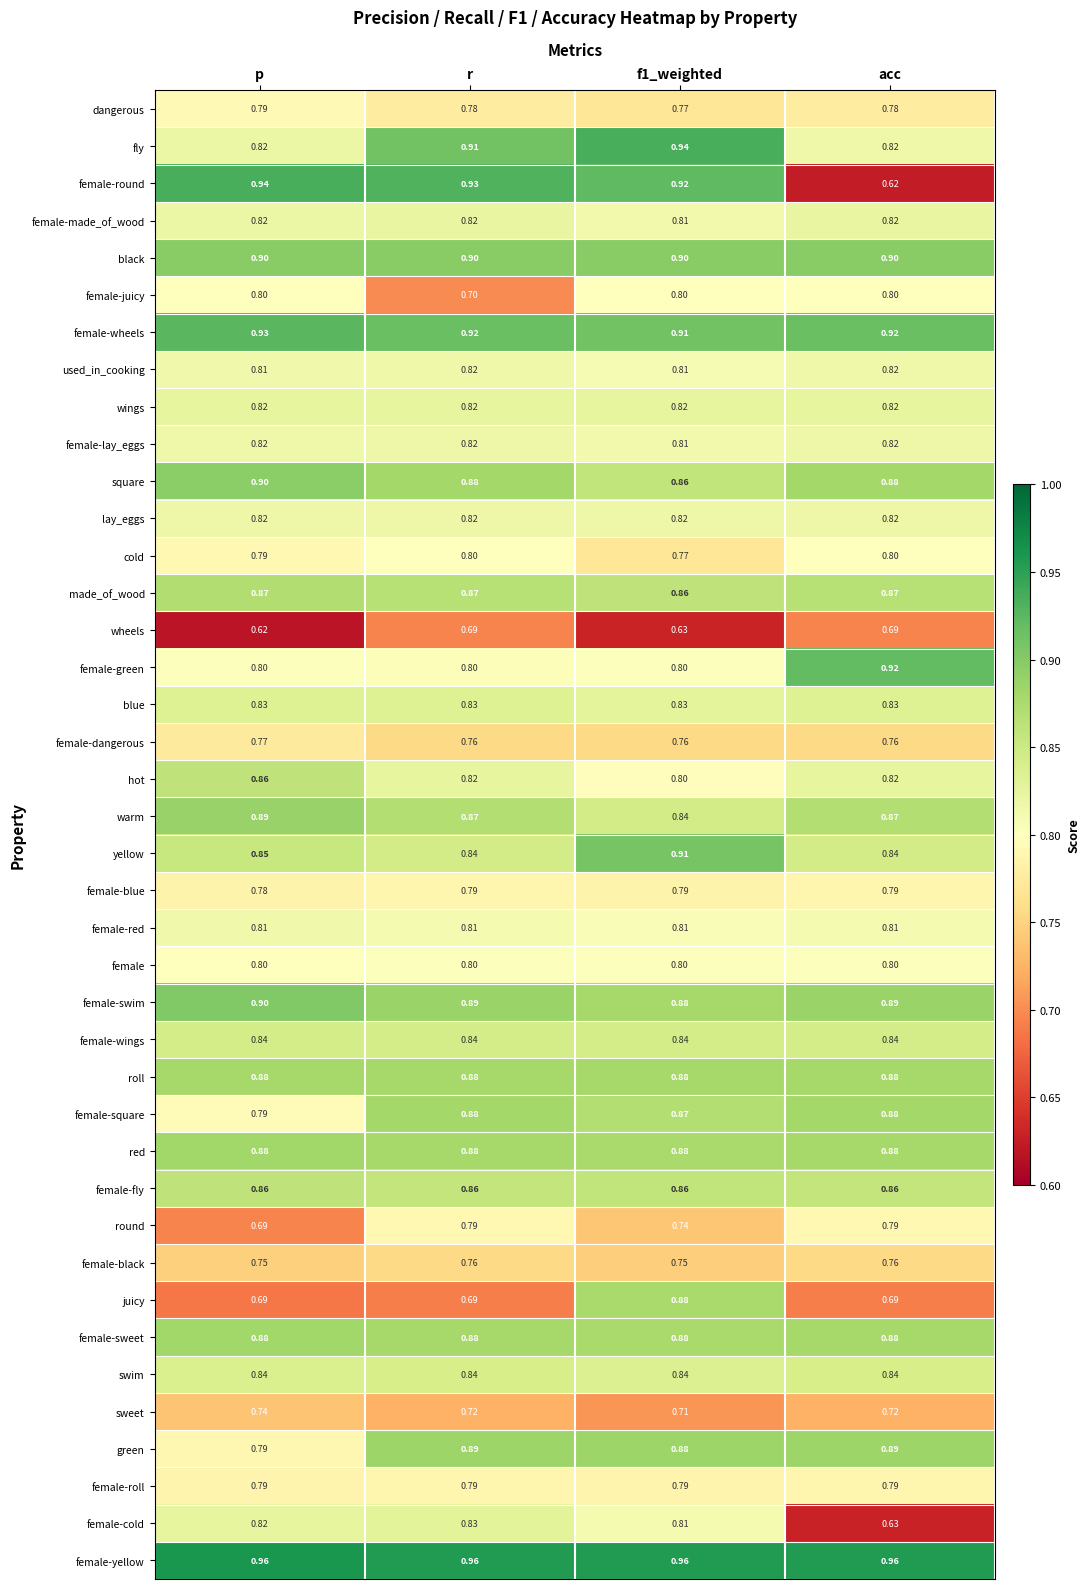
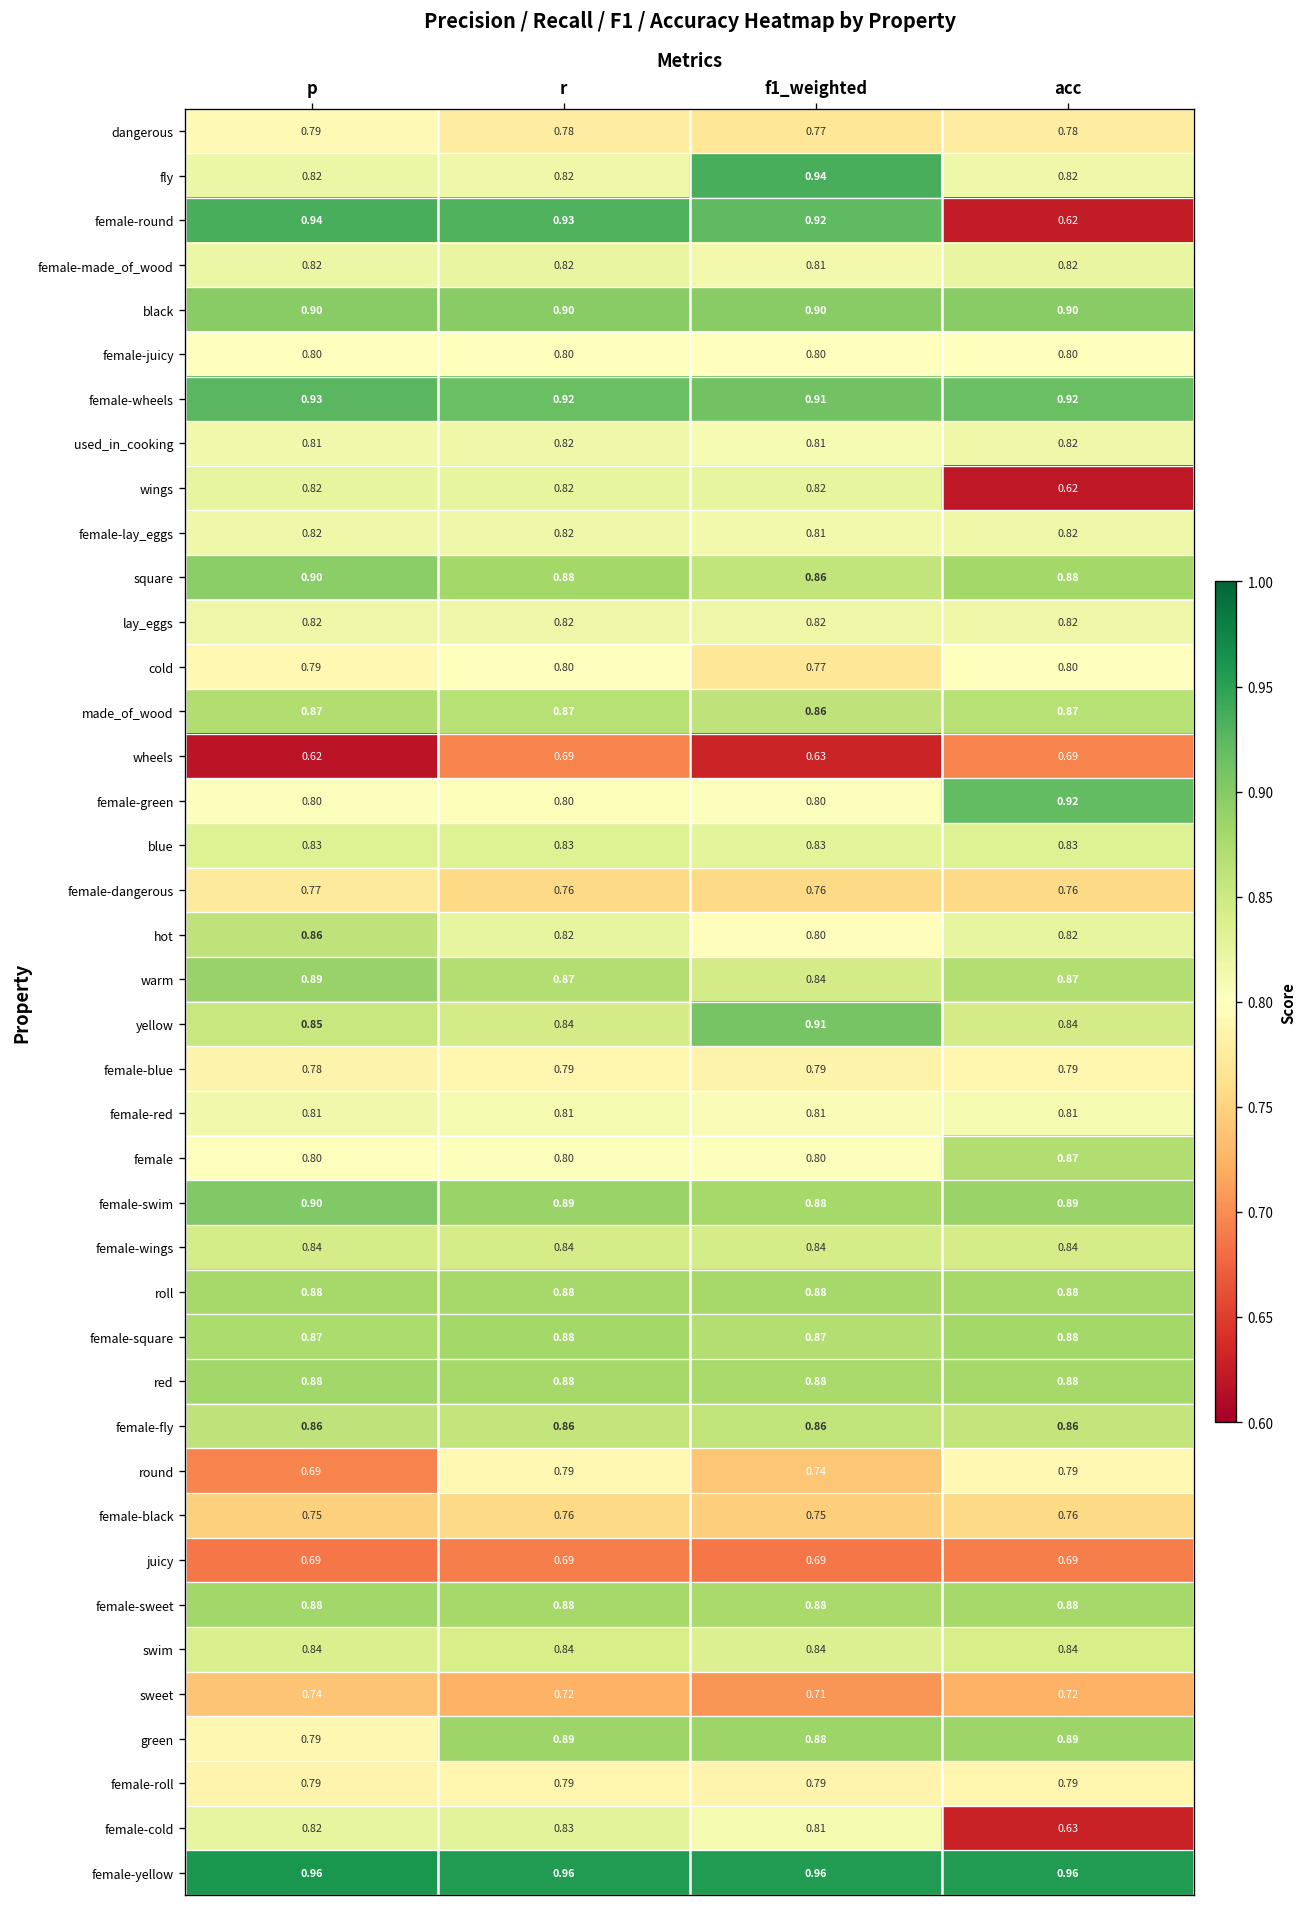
  {
    "dangerous": {
      "p": 0.79,
      "r": 0.78,
      "f1_weighted": 0.77,
      "acc": 0.78
    },
    "fly": {
      "p": 0.82,
-     "r": 0.91,
+     "r": 0.82,
      "f1_weighted": 0.94,
      "acc": 0.82
    },
    "female-round": {
      "p": 0.94,
      "r": 0.93,
      "f1_weighted": 0.92,
      "acc": 0.62
    },
    "female-made_of_wood": {
      "p": 0.82,
      "r": 0.82,
      "f1_weighted": 0.81,
      "acc": 0.82
    },
    "black": {
      "p": 0.90,
      "r": 0.90,
      "f1_weighted": 0.90,
      "acc": 0.90
    },
    "female-juicy": {
      "p": 0.80,
-     "r": 0.70,
+     "r": 0.80,
      "f1_weighted": 0.80,
      "acc": 0.80
    },
    "female-wheels": {
      "p": 0.93,
      "r": 0.92,
      "f1_weighted": 0.91,
      "acc": 0.92
    },
    "used_in_cooking": {
      "p": 0.81,
      "r": 0.82,
      "f1_weighted": 0.81,
      "acc": 0.82
    },
    "wings": {
      "p": 0.82,
      "r": 0.82,
      "f1_weighted": 0.82,
-     "acc": 0.82
+     "acc": 0.62
    },
    "female-lay_eggs": {
      "p": 0.82,
      "r": 0.82,
      "f1_weighted": 0.81,
      "acc": 0.82
    },
    "square": {
      "p": 0.90,
      "r": 0.88,
      "f1_weighted": 0.86,
      "acc": 0.88
    },
    "lay_eggs": {
      "p": 0.82,
      "r": 0.82,
      "f1_weighted": 0.82,
      "acc": 0.82
    },
    "cold": {
      "p": 0.79,
      "r": 0.80,
      "f1_weighted": 0.77,
      "acc": 0.80
    },
    "made_of_wood": {
      "p": 0.87,
      "r": 0.87,
      "f1_weighted": 0.86,
      "acc": 0.87
    },
    "wheels": {
      "p": 0.62,
      "r": 0.69,
      "f1_weighted": 0.63,
      "acc": 0.69
    },
    "female-green": {
      "p": 0.80,
      "r": 0.80,
      "f1_weighted": 0.80,
      "acc": 0.92
    },
    "blue": {
      "p": 0.83,
      "r": 0.83,
      "f1_weighted": 0.83,
      "acc": 0.83
    },
    "female-dangerous": {
      "p": 0.77,
      "r": 0.76,
      "f1_weighted": 0.76,
      "acc": 0.76
    },
    "hot": {
      "p": 0.86,
      "r": 0.82,
      "f1_weighted": 0.80,
      "acc": 0.82
    },
    "warm": {
      "p": 0.89,
      "r": 0.87,
      "f1_weighted": 0.84,
      "acc": 0.87
    },
    "yellow": {
      "p": 0.85,
      "r": 0.84,
      "f1_weighted": 0.91,
      "acc": 0.84
    },
    "female-blue": {
      "p": 0.78,
      "r": 0.79,
      "f1_weighted": 0.79,
      "acc": 0.79
    },
    "female-red": {
      "p": 0.81,
      "r": 0.81,
      "f1_weighted": 0.81,
      "acc": 0.81
    },
    "female": {
      "p": 0.80,
      "r": 0.80,
      "f1_weighted": 0.80,
-     "acc": 0.80
+     "acc": 0.87
    },
    "female-swim": {
      "p": 0.90,
      "r": 0.89,
      "f1_weighted": 0.88,
      "acc": 0.89
    },
    "female-wings": {
      "p": 0.84,
      "r": 0.84,
      "f1_weighted": 0.84,
      "acc": 0.84
    },
    "roll": {
      "p": 0.88,
      "r": 0.88,
      "f1_weighted": 0.88,
      "acc": 0.88
    },
    "female-square": {
-     "p": 0.79,
+     "p": 0.87,
      "r": 0.88,
      "f1_weighted": 0.87,
      "acc": 0.88
    },
    "red": {
      "p": 0.88,
      "r": 0.88,
      "f1_weighted": 0.88,
      "acc": 0.88
    },
    "female-fly": {
      "p": 0.86,
      "r": 0.86,
      "f1_weighted": 0.86,
      "acc": 0.86
    },
    "round": {
      "p": 0.69,
      "r": 0.79,
      "f1_weighted": 0.74,
      "acc": 0.79
    },
    "female-black": {
      "p": 0.75,
      "r": 0.76,
      "f1_weighted": 0.75,
      "acc": 0.76
    },
    "juicy": {
      "p": 0.69,
      "r": 0.69,
-     "f1_weighted": 0.88,
+     "f1_weighted": 0.69,
      "acc": 0.69
    },
    "female-sweet": {
      "p": 0.88,
      "r": 0.88,
      "f1_weighted": 0.88,
      "acc": 0.88
    },
    "swim": {
      "p": 0.84,
      "r": 0.84,
      "f1_weighted": 0.84,
      "acc": 0.84
    },
    "sweet": {
      "p": 0.74,
      "r": 0.72,
      "f1_weighted": 0.71,
      "acc": 0.72
    },
    "green": {
      "p": 0.79,
      "r": 0.89,
      "f1_weighted": 0.88,
      "acc": 0.89
    },
    "female-roll": {
      "p": 0.79,
      "r": 0.79,
      "f1_weighted": 0.79,
      "acc": 0.79
    },
    "female-cold": {
      "p": 0.82,
      "r": 0.83,
      "f1_weighted": 0.81,
      "acc": 0.63
    },
    "female-yellow": {
      "p": 0.96,
      "r": 0.96,
      "f1_weighted": 0.96,
      "acc": 0.96
    }
  }
